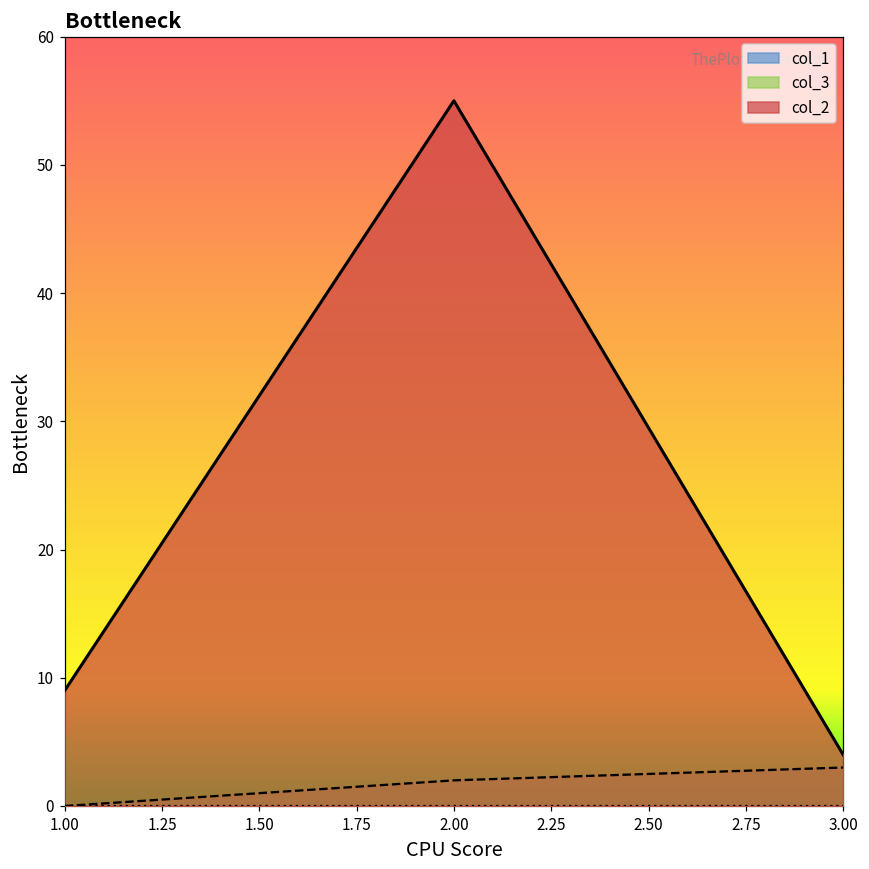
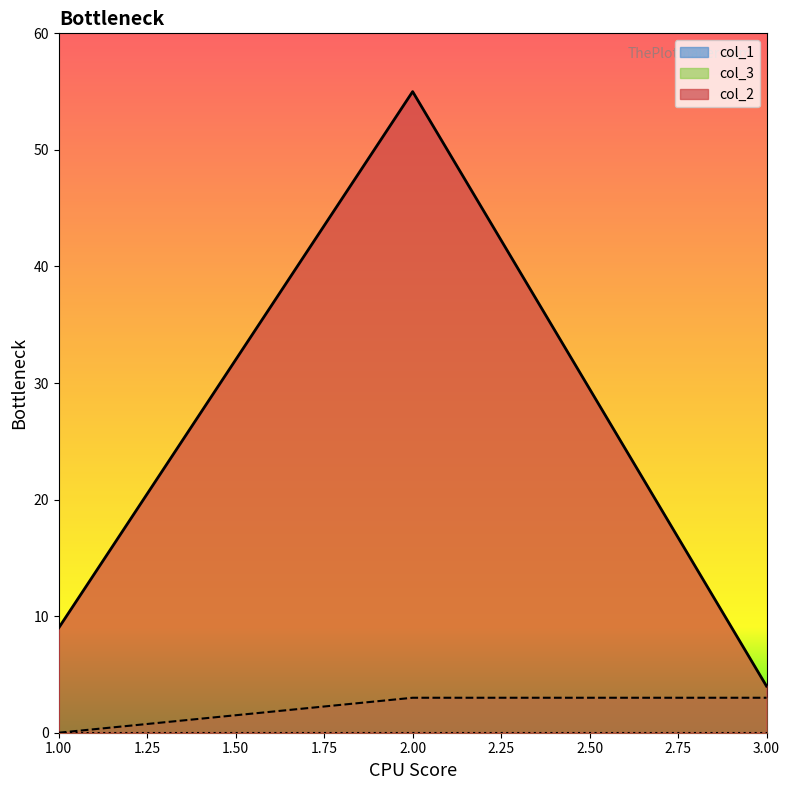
  {
    "col_1": {
      "2.00": 0,
      "3.00": 0
    },
    "col_3": {
-     "2.00": 2,
+     "2.00": 3,
      "3.00": 3
    },
    "col_2": {
      "1.00": 9,
      "2.00": 55,
      "3.00": 4
    }
  }
